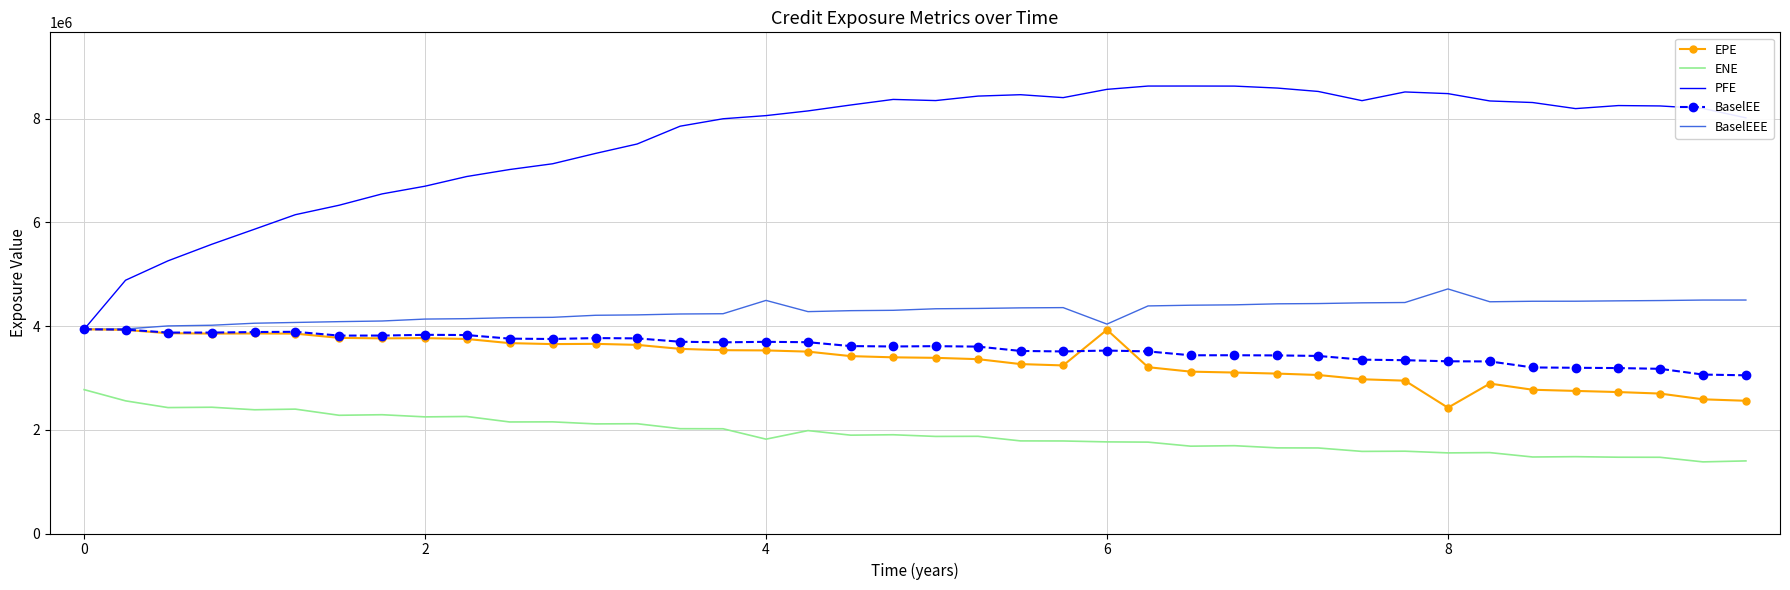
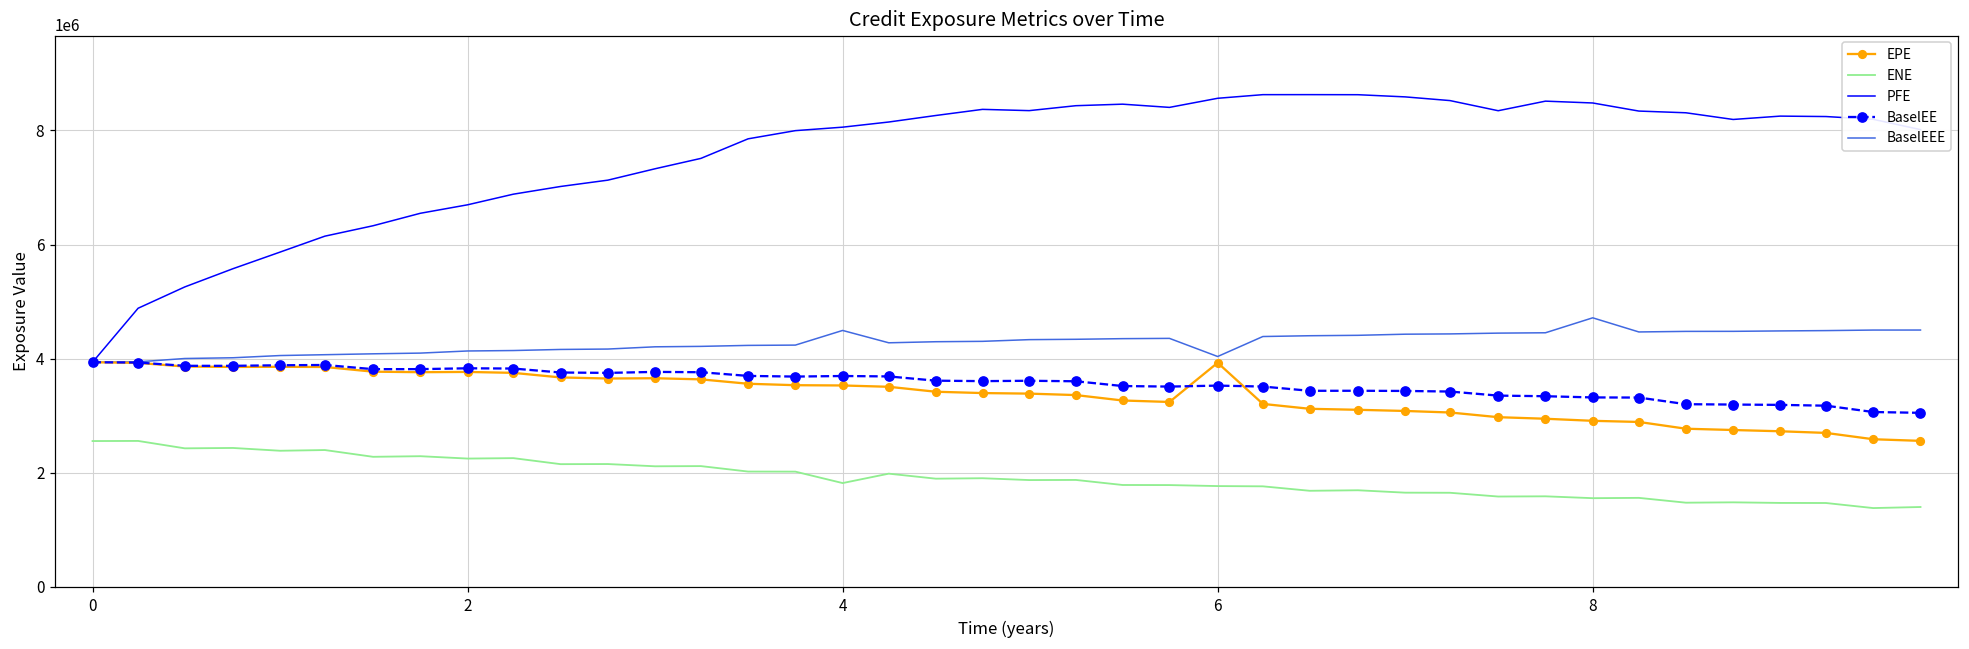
  {
    "EPE": {
      "2": 3800000,
      "4": 3500000,
      "6": 3900000,
-     "8": 2400000
+     "8": 2900000
    },
    "ENE": {
-     "0": 2800000,
+     "0": 2600000,
      "2": 2200000,
      "4": 1800000,
      "6": 1800000,
      "8": 1600000
    },
    "BaselEEE": {
      "2": 4100000,
      "4": 4500000,
      "6": 4000000,
      "8": 4700000
    }
  }
